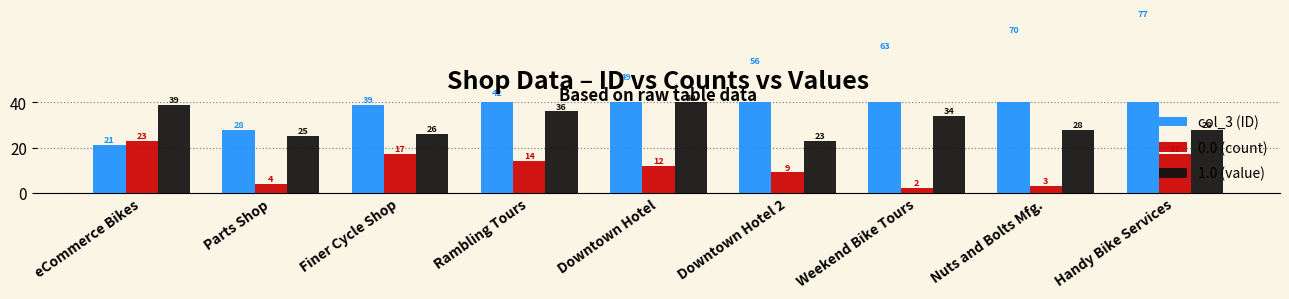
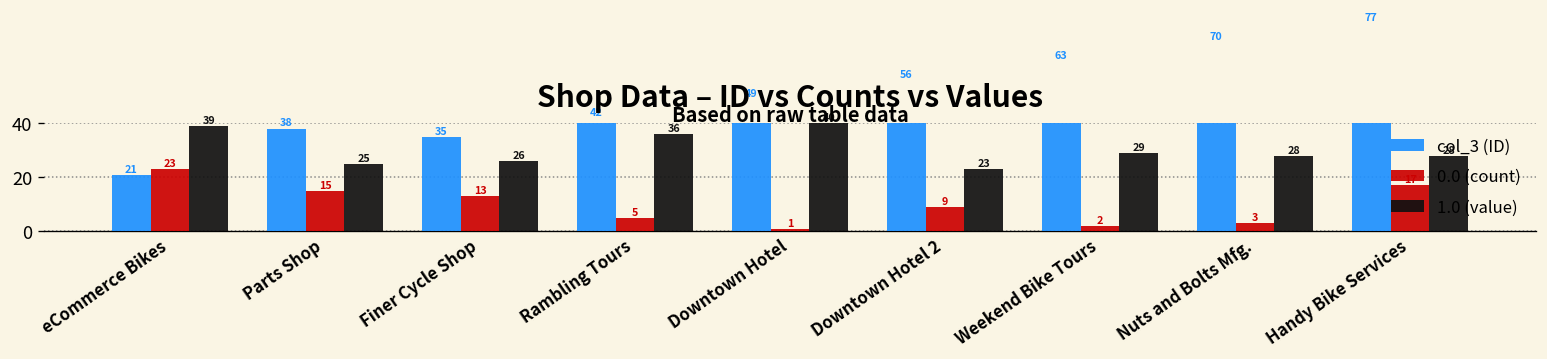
  {
    "col_3 (ID)": {
      "eCommerce Bikes": 21,
-     "Parts Shop": 28,
-     "Finer Cycle Shop": 39
+     "Parts Shop": 38,
+     "Finer Cycle Shop": 35
    },
    "0.0 (count)": {
      "eCommerce Bikes": 23,
-     "Parts Shop": 4,
-     "Finer Cycle Shop": 17,
-     "Rambling Tours": 14,
-     "Downtown Hotel": 12,
+     "Parts Shop": 15,
+     "Finer Cycle Shop": 13,
+     "Rambling Tours": 5,
+     "Downtown Hotel": 1,
      "Downtown Hotel 2": 9,
      "Weekend Bike Tours": 2,
      "Nuts and Bolts Mfg.": 3
    },
    "1.0 (value)": {
      "eCommerce Bikes": 39,
      "Parts Shop": 25,
      "Finer Cycle Shop": 26,
      "Downtown Hotel 2": 23,
-     "Weekend Bike Tours": 34,
+     "Weekend Bike Tours": 29,
      "Nuts and Bolts Mfg.": 28,
      "Handy Bike Services": 28
    }
  }
